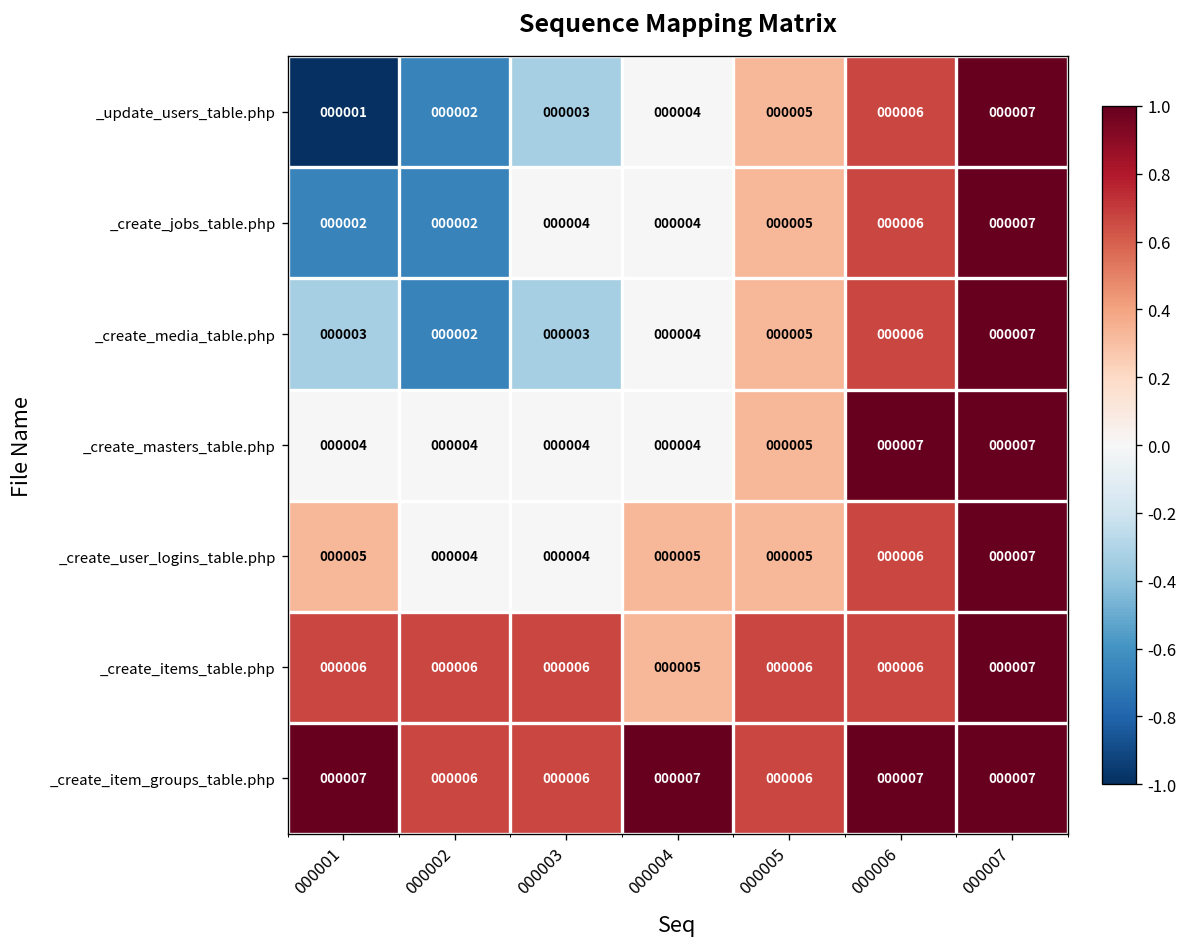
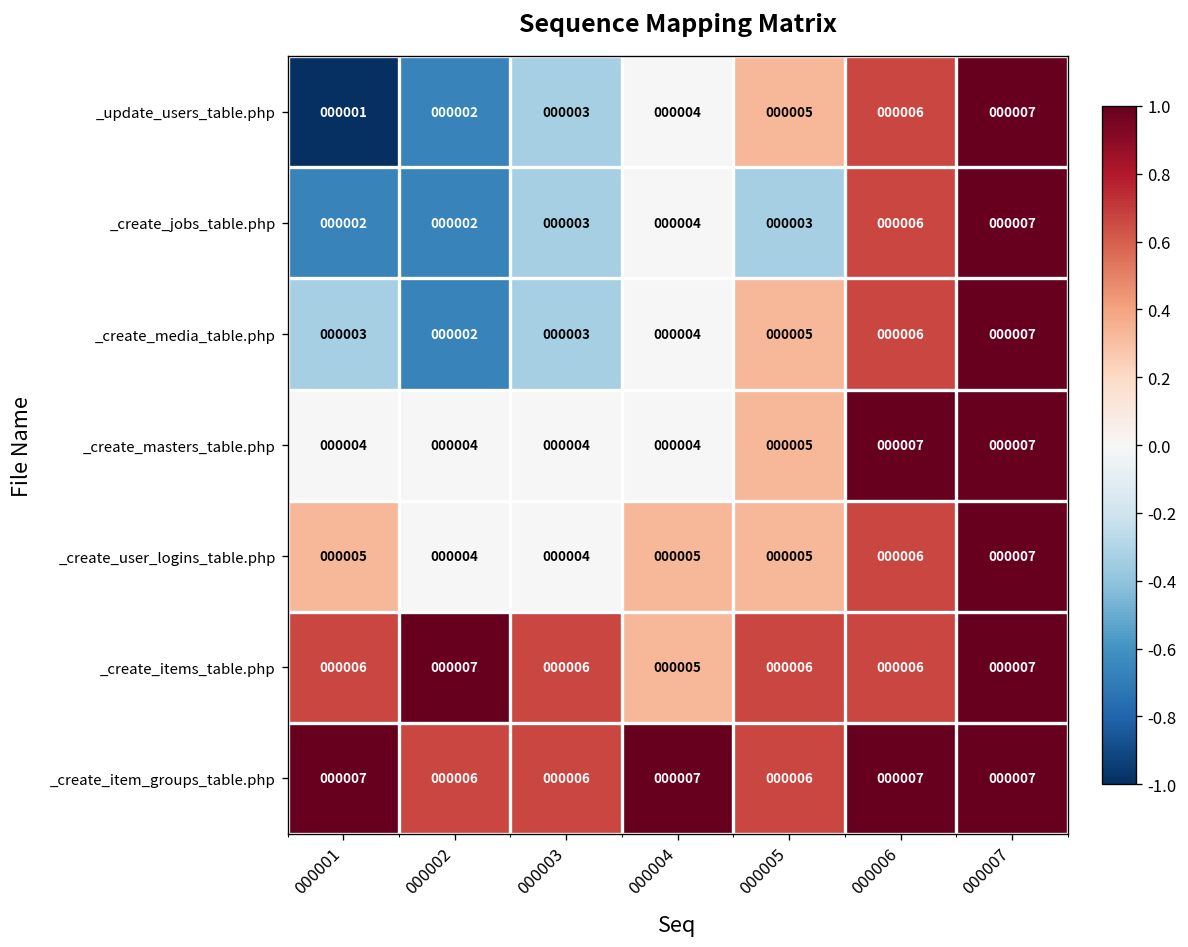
  {
    "_update_users_table.php": {
      "000001": "000001",
      "000002": "000002",
      "000003": "000003",
      "000004": "000004",
      "000005": "000005",
      "000006": "000006",
      "000007": "000007"
    },
    "_create_jobs_table.php": {
      "000001": "000002",
      "000002": "000002",
-     "000003": "000004",
+     "000003": "000003",
      "000004": "000004",
-     "000005": "000005",
+     "000005": "000003",
      "000006": "000006",
      "000007": "000007"
    },
    "_create_media_table.php": {
      "000001": "000003",
      "000002": "000002",
      "000003": "000003",
      "000004": "000004",
      "000005": "000005",
      "000006": "000006",
      "000007": "000007"
    },
    "_create_masters_table.php": {
      "000001": "000004",
      "000002": "000004",
      "000003": "000004",
      "000004": "000004",
      "000005": "000005",
      "000006": "000007",
      "000007": "000007"
    },
    "_create_user_logins_table.php": {
      "000001": "000005",
      "000002": "000004",
      "000003": "000004",
      "000004": "000005",
      "000005": "000005",
      "000006": "000006",
      "000007": "000007"
    },
    "_create_items_table.php": {
      "000001": "000006",
-     "000002": "000006",
+     "000002": "000007",
      "000003": "000006",
      "000004": "000005",
      "000005": "000006",
      "000006": "000006",
      "000007": "000007"
    },
    "_create_item_groups_table.php": {
      "000001": "000007",
      "000002": "000006",
      "000003": "000006",
      "000004": "000007",
      "000005": "000006",
      "000006": "000007",
      "000007": "000007"
    }
  }
